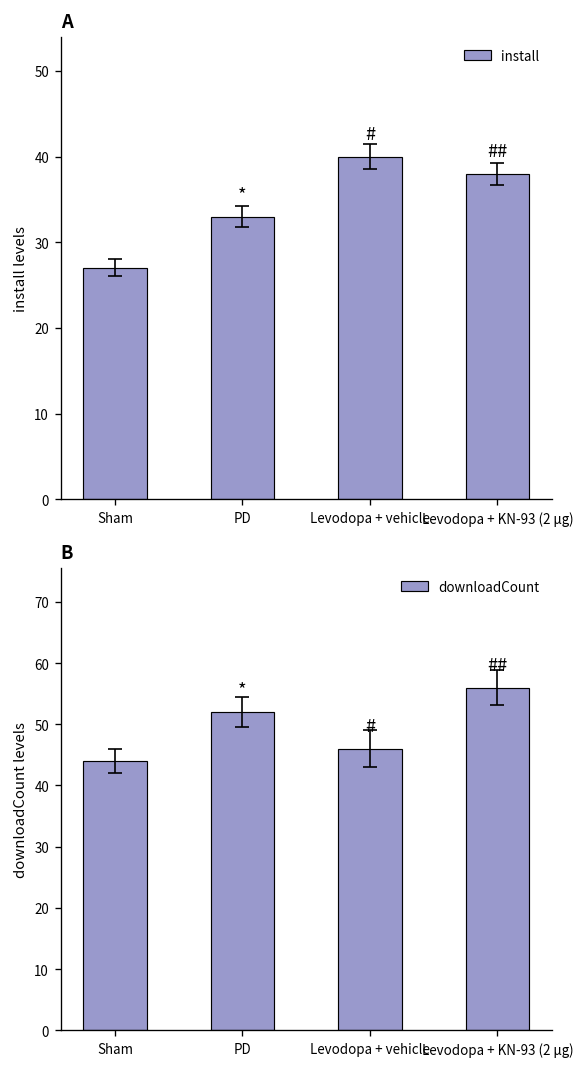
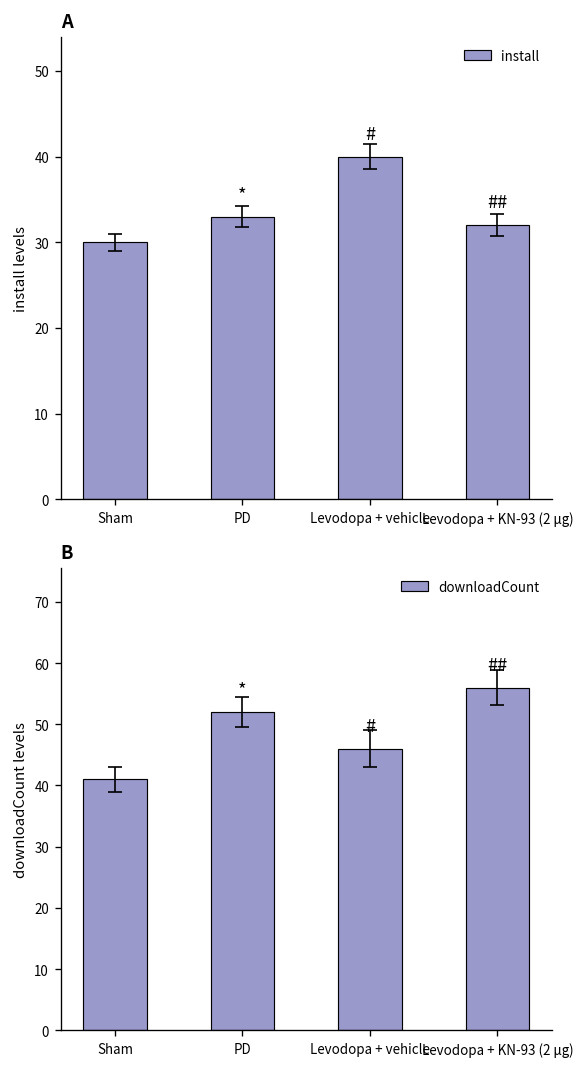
  {
    "A": {
      "install": {
-       "Sham": 27,
+       "Sham": 30,
        "PD": 33,
        "Levodopa + vehicle": 40,
-       "Levodopa + KN-93 (2 μg)": 38
+       "Levodopa + KN-93 (2 μg)": 32
      }
    },
    "B": {
      "downloadCount": {
-       "Sham": 44,
+       "Sham": 41,
        "PD": 52,
        "Levodopa + vehicle": 46,
        "Levodopa + KN-93 (2 μg)": 56
      }
    }
  }
